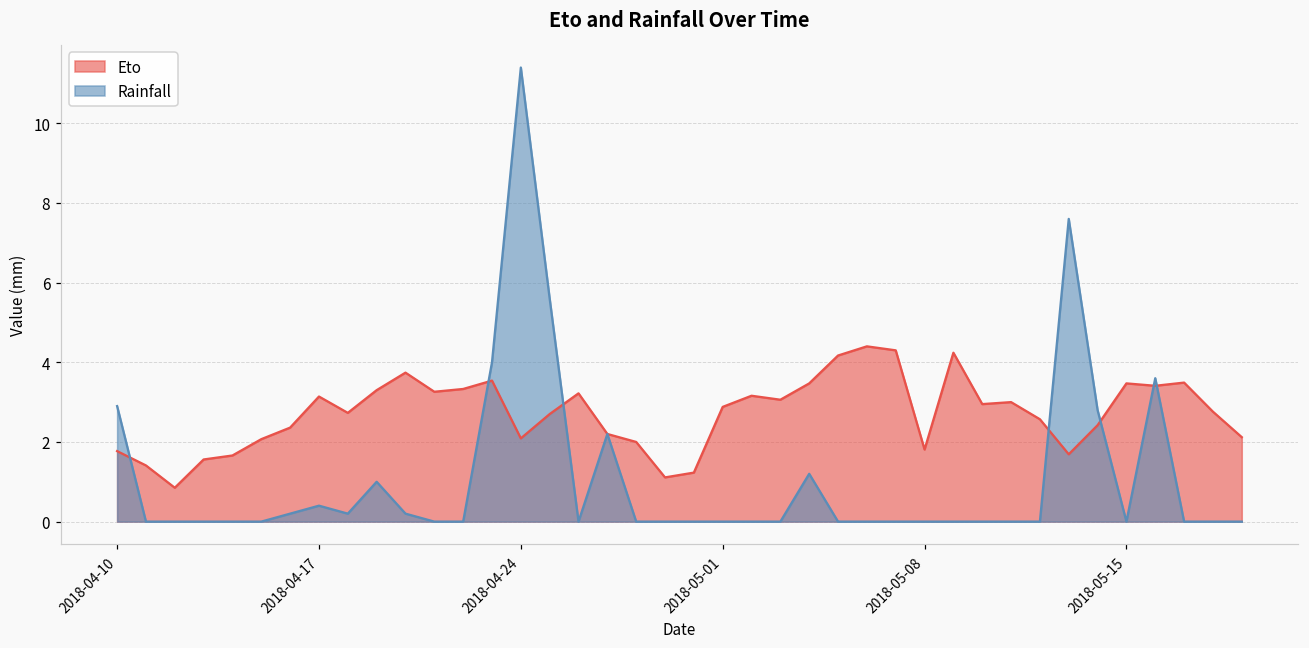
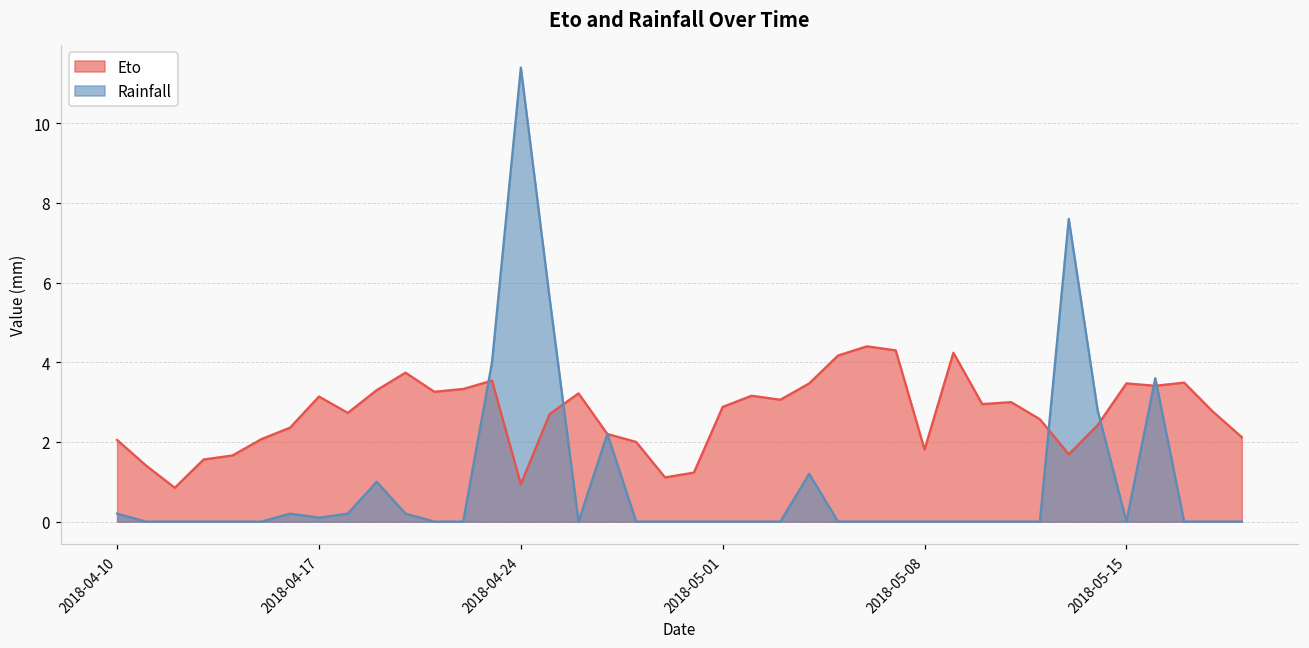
  {
    "Eto": {
-     "2018-04-10": 1.8,
+     "2018-04-10": 2.1,
      "2018-04-17": 3.1,
-     "2018-04-24": 2.1,
+     "2018-04-24": 0.9,
      "2018-05-01": 2.9,
      "2018-05-08": 1.8,
      "2018-05-15": 3.5
    },
    "Rainfall": {
-     "2018-04-10": 2.9,
-     "2018-04-17": 0.4,
+     "2018-04-10": 0.2,
+     "2018-04-17": 0.1,
      "2018-04-24": 11.4,
      "2018-05-01": 0.0,
      "2018-05-08": 0.0,
      "2018-05-15": 0.0
    }
  }
